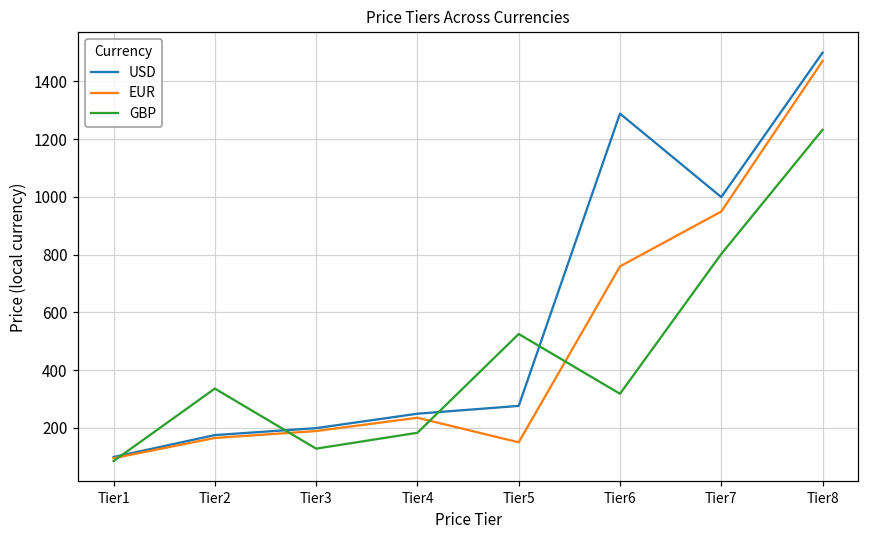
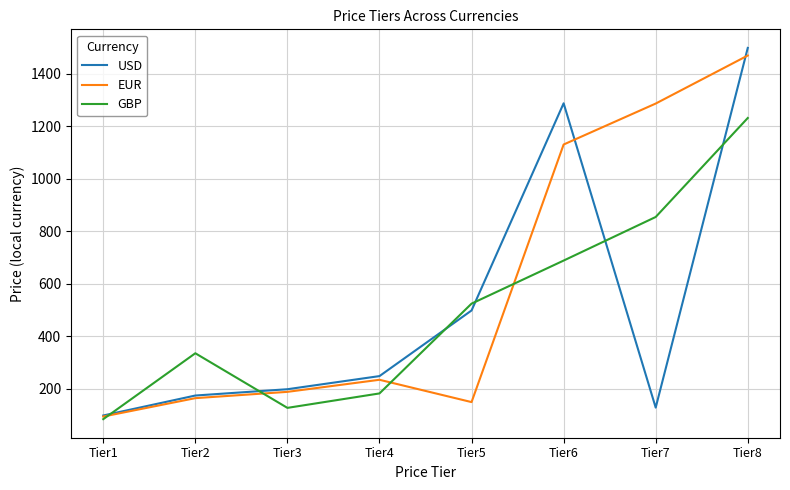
  {
    "USD": {
      "Tier2": 180,
      "Tier3": 200,
      "Tier4": 250,
-     "Tier5": 280,
+     "Tier5": 500,
      "Tier6": 1290,
-     "Tier7": 1000,
+     "Tier7": 130,
      "Tier8": 1500
    },
    "EUR": {
      "Tier2": 170,
      "Tier3": 190,
      "Tier4": 240,
      "Tier5": 150,
-     "Tier6": 760,
-     "Tier7": 950,
+     "Tier6": 1130,
+     "Tier7": 1290,
      "Tier8": 1470
    },
    "GBP": {
      "Tier1": 90,
      "Tier2": 340,
      "Tier3": 130,
      "Tier4": 180,
      "Tier5": 530,
-     "Tier6": 320,
-     "Tier7": 800,
+     "Tier6": 690,
+     "Tier7": 860,
      "Tier8": 1230
    }
  }
